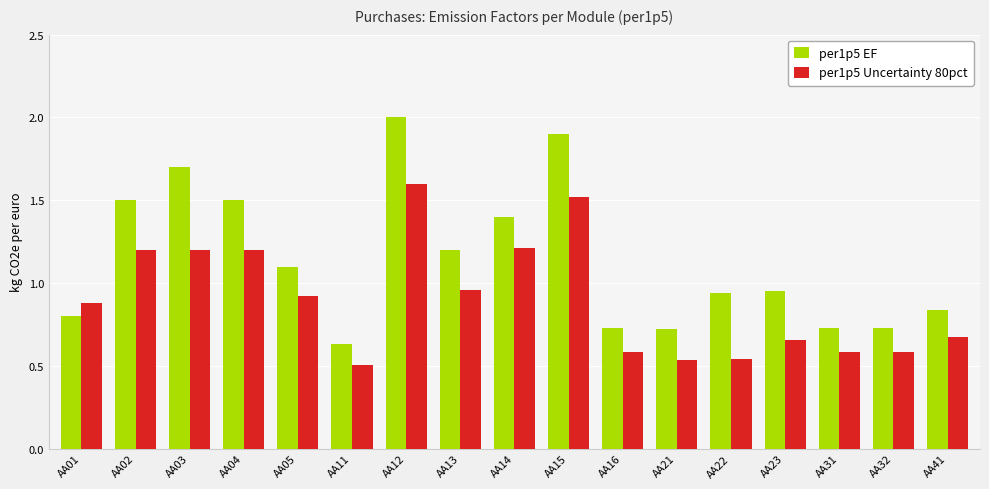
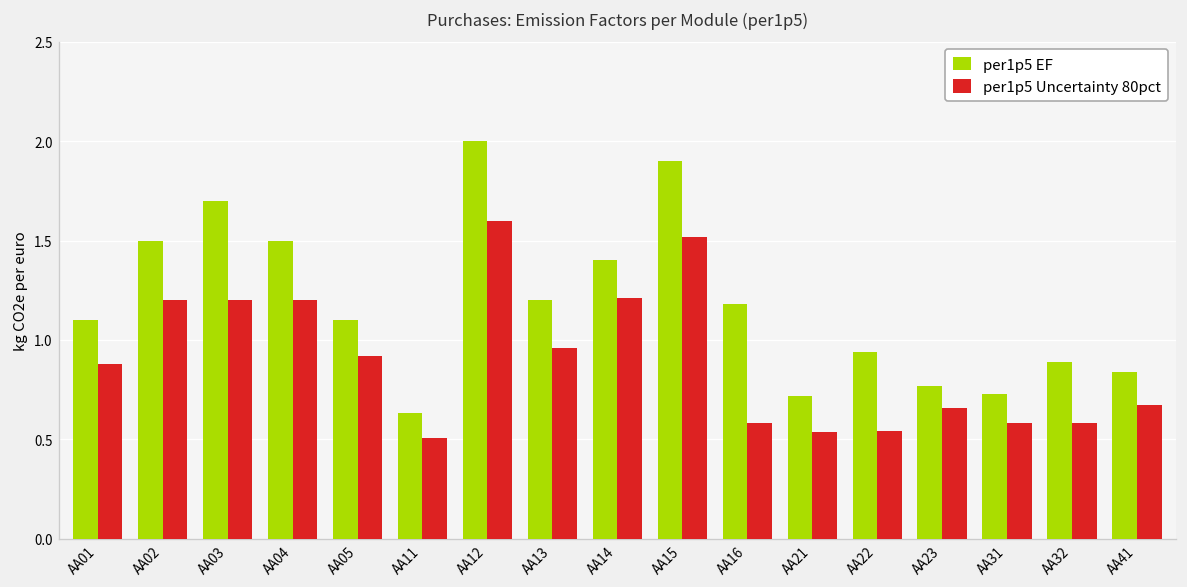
  {
    "per1p5 EF": {
-     "AA01": 0.8,
+     "AA01": 1.1,
      "AA02": 1.50,
      "AA03": 1.70,
      "AA04": 1.50,
      "AA05": 1.10,
      "AA11": 0.63,
      "AA12": 2.00,
      "AA13": 1.20,
      "AA14": 1.40,
      "AA15": 1.90,
-     "AA16": 0.73,
+     "AA16": 1.18,
      "AA21": 0.72,
      "AA22": 0.94,
-     "AA23": 0.95,
+     "AA23": 0.77,
      "AA31": 0.73,
-     "AA32": 0.73,
+     "AA32": 0.89,
      "AA41": 0.84
    },
    "per1p5 Uncertainty 80pct": {
      "AA01": 0.88,
      "AA02": 1.20,
      "AA03": 1.20,
      "AA04": 1.20,
      "AA05": 0.92,
      "AA11": 0.50,
      "AA12": 1.60,
      "AA13": 0.96,
      "AA14": 1.21,
      "AA15": 1.52,
      "AA16": 0.58,
      "AA21": 0.53,
      "AA22": 0.54,
      "AA23": 0.66,
      "AA31": 0.58,
      "AA32": 0.58,
      "AA41": 0.67
    }
  }
